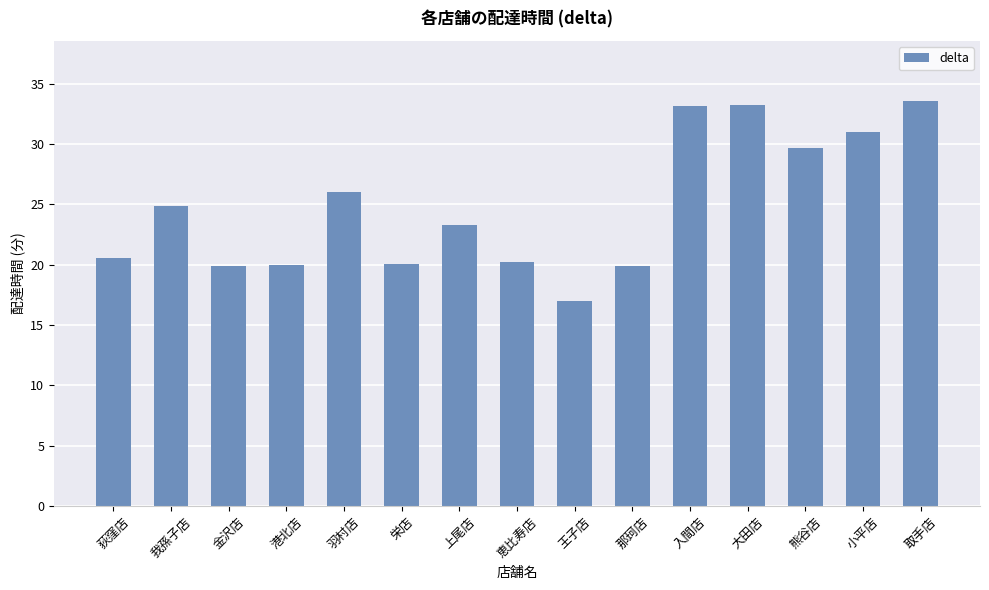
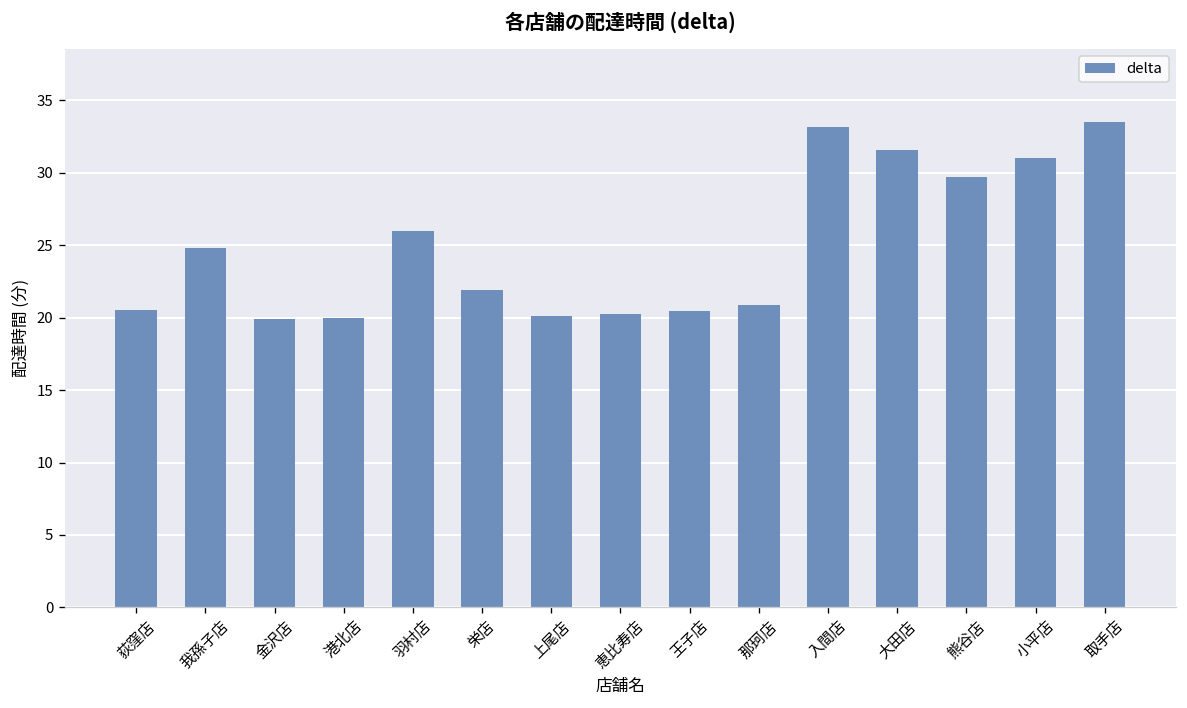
  {
    "荻窪店": 20.6,
    "我孫子店": 24.8,
    "金沢店": 19.9,
    "港北店": 20.0,
    "羽村店": 26.0,
-   "栄店": 20.1,
-   "上尾店": 23.3,
+   "栄店": 21.9,
+   "上尾店": 20.1,
    "恵比寿店": 20.2,
-   "王子店": 17.0,
-   "那珂店": 19.9,
+   "王子店": 20.4,
+   "那珂店": 20.9,
    "入間店": 33.2,
-   "大田店": 33.2,
+   "大田店": 31.6,
    "熊谷店": 29.7,
    "小平店": 31.0,
    "取手店": 33.5
  }
